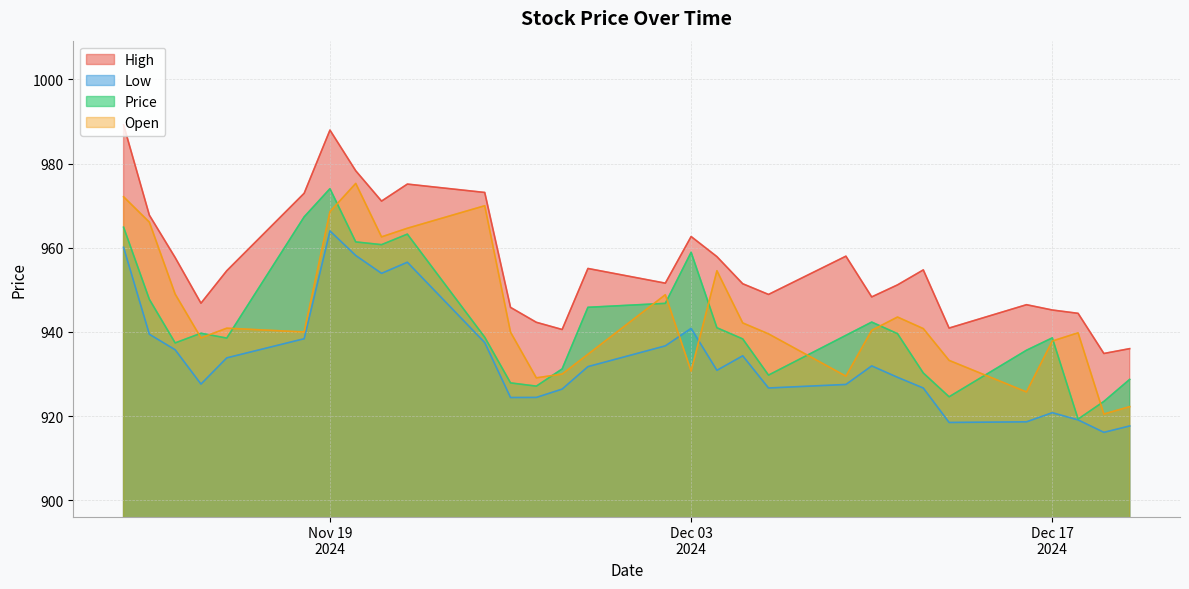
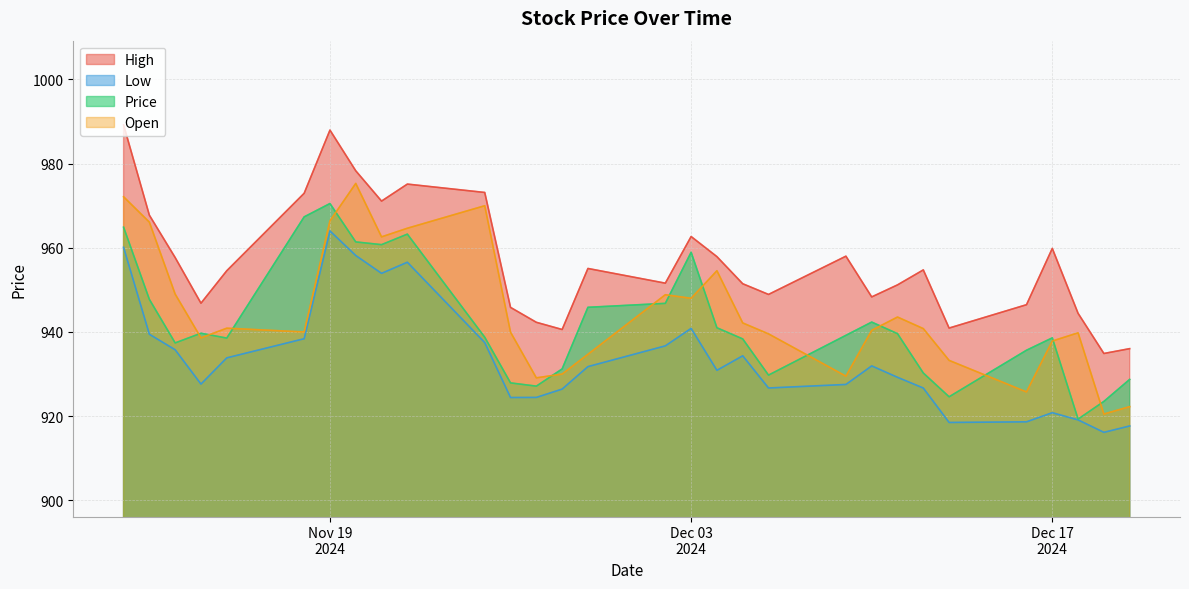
  {
    "High": {
      "Nov 19 2024": 988,
      "Dec 03 2024": 963,
-     "Dec 17 2024": 945
+     "Dec 17 2024": 960
    },
    "Low": {
      "Nov 19 2024": 964,
      "Dec 03 2024": 941,
      "Dec 17 2024": 921
    },
    "Price": {
-     "Nov 19 2024": 974,
+     "Nov 19 2024": 971,
      "Dec 03 2024": 959,
      "Dec 17 2024": 939
    },
    "Open": {
-     "Nov 19 2024": 969,
-     "Dec 03 2024": 931,
+     "Nov 19 2024": 966,
+     "Dec 03 2024": 948,
      "Dec 17 2024": 938
    }
  }
